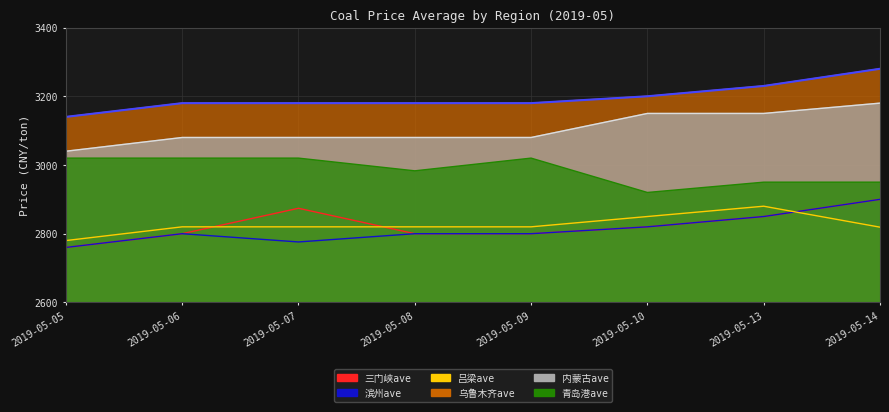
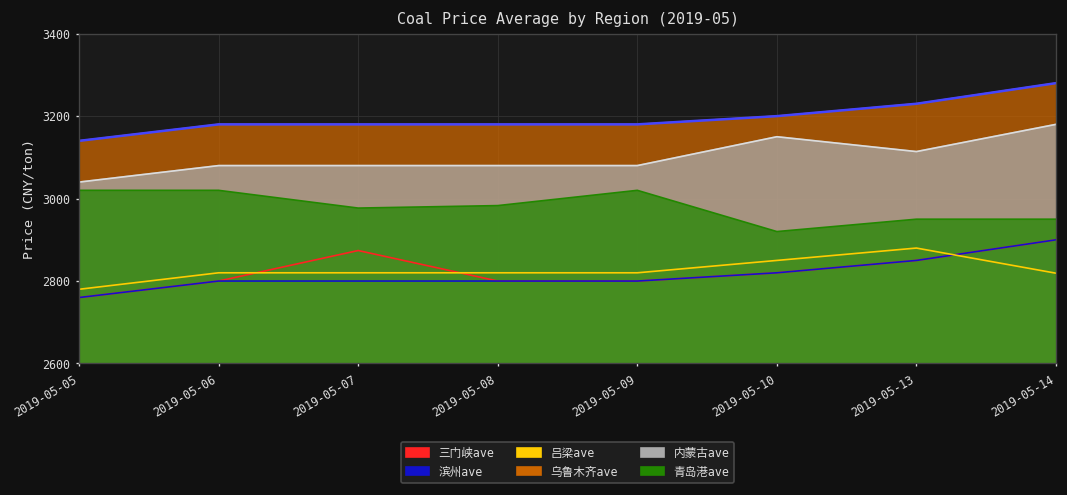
  {
    "三门峡ave": {
      "2019-05-07": 2870
    },
    "滨州ave": {
-     "2019-05-07": 2780
+     "2019-05-07": 2800
    },
    "吕梁ave": {
      "2019-05-05": 2780,
      "2019-05-06": 2820,
      "2019-05-07": 2820,
      "2019-05-08": 2820,
      "2019-05-09": 2820,
      "2019-05-10": 2850,
      "2019-05-13": 2880,
      "2019-05-14": 2820
    },
    "乌鲁木齐ave": {
      "2019-05-05": 3140,
      "2019-05-06": 3180,
      "2019-05-07": 3180,
      "2019-05-08": 3180,
      "2019-05-09": 3180,
      "2019-05-10": 3200,
      "2019-05-13": 3230,
      "2019-05-14": 3280
    },
    "内蒙古ave": {
      "2019-05-05": 3040,
      "2019-05-06": 3080,
      "2019-05-07": 3080,
      "2019-05-08": 3080,
      "2019-05-09": 3080,
      "2019-05-10": 3150,
-     "2019-05-13": 3150,
+     "2019-05-13": 3110,
      "2019-05-14": 3180
    },
    "青岛港ave": {
      "2019-05-05": 3020,
      "2019-05-06": 3020,
-     "2019-05-07": 3020,
+     "2019-05-07": 2980,
      "2019-05-08": 2980,
      "2019-05-09": 3020,
      "2019-05-10": 2920,
      "2019-05-13": 2950,
      "2019-05-14": 2950
    }
  }
